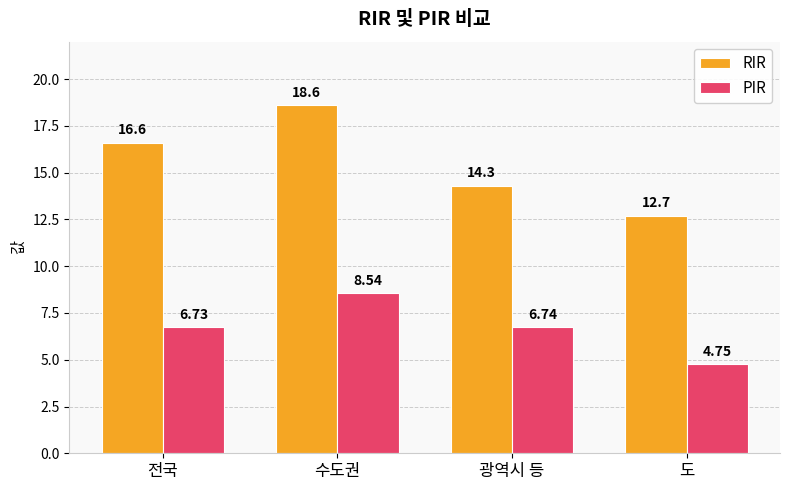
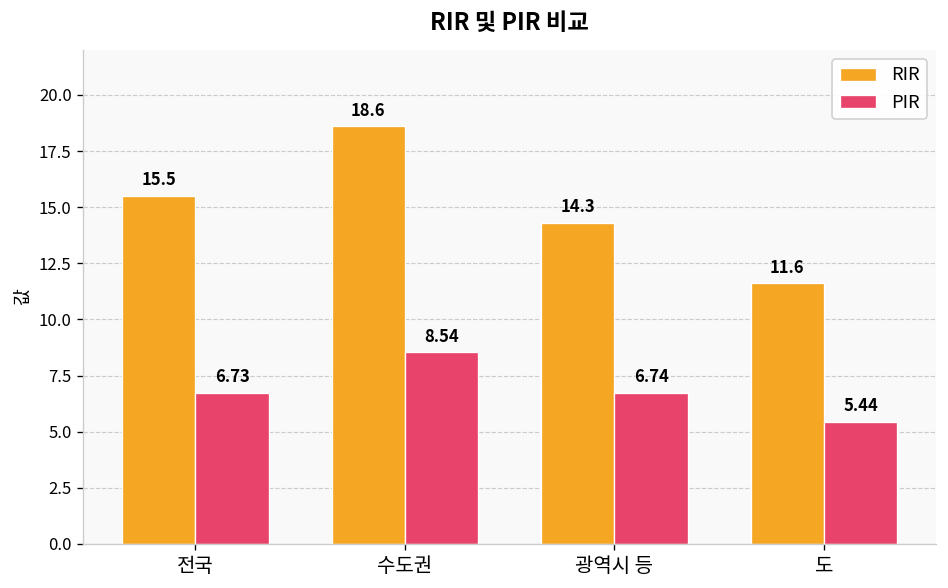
  {
    "RIR": {
-     "전국": 16.6,
+     "전국": 15.5,
      "수도권": 18.6,
      "광역시 등": 14.3,
-     "도": 12.7
+     "도": 11.6
    },
    "PIR": {
      "전국": 6.73,
      "수도권": 8.54,
      "광역시 등": 6.74,
-     "도": 4.75
+     "도": 5.44
    }
  }
